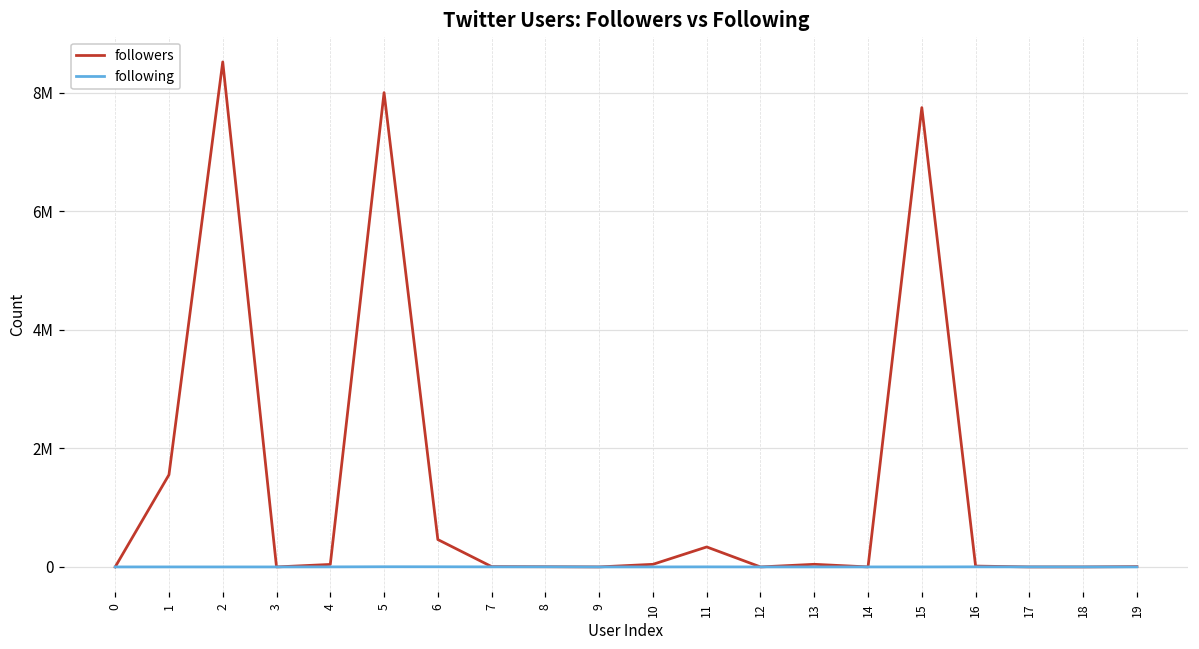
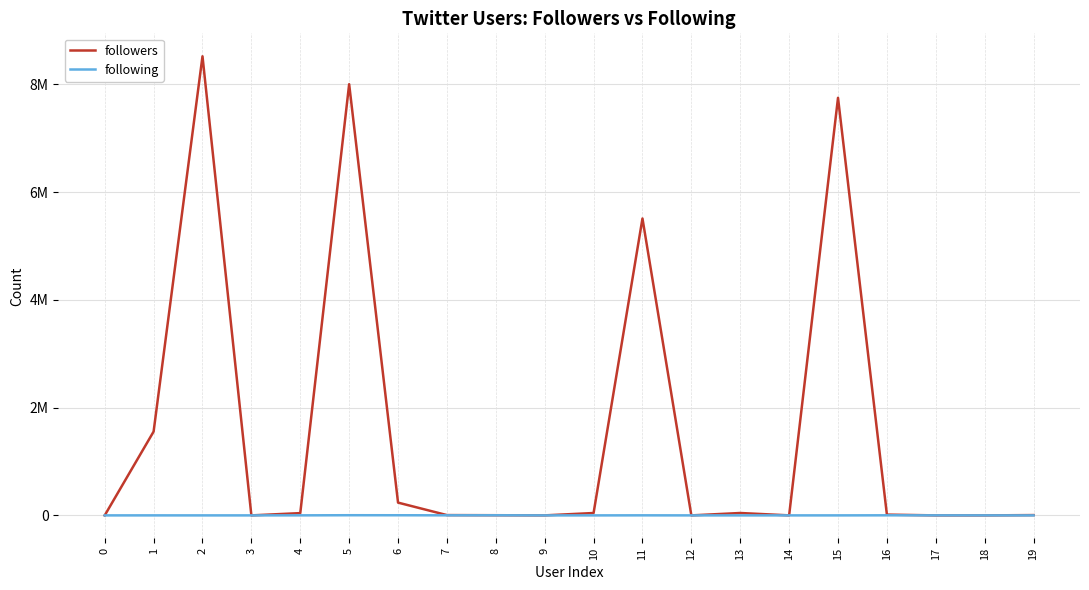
  {
    "followers": {
      "1": 1600000,
      "2": 8500000,
      "5": 8000000,
-     "6": 500000,
-     "11": 300000,
+     "6": 200000,
+     "11": 5500000,
      "15": 7800000
    },
    "following": {
      "1": 0,
      "2": 0,
      "5": 0,
      "6": 0,
      "11": 0,
      "15": 0
    }
  }
